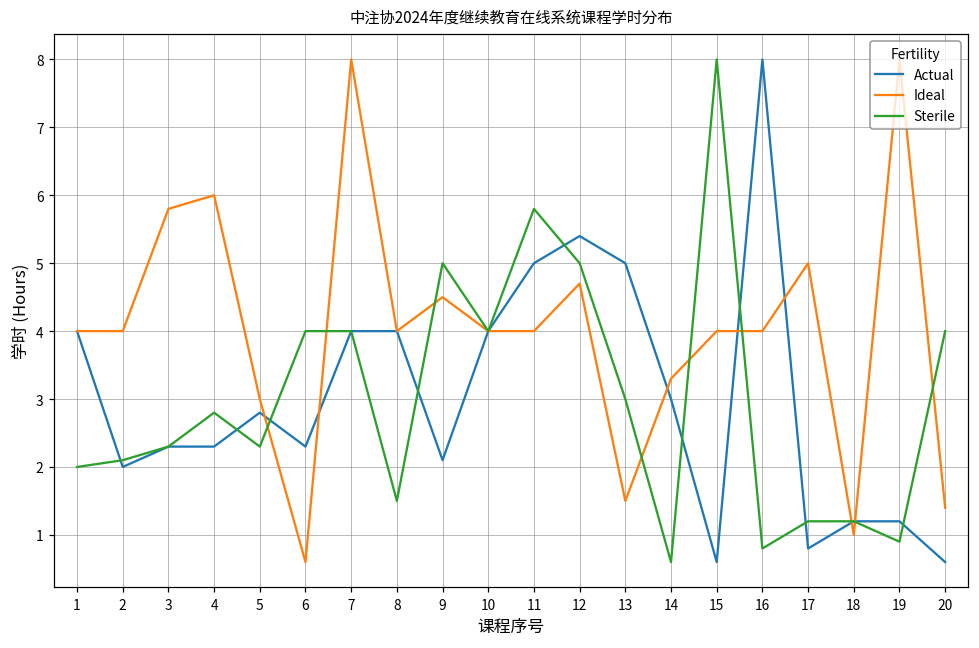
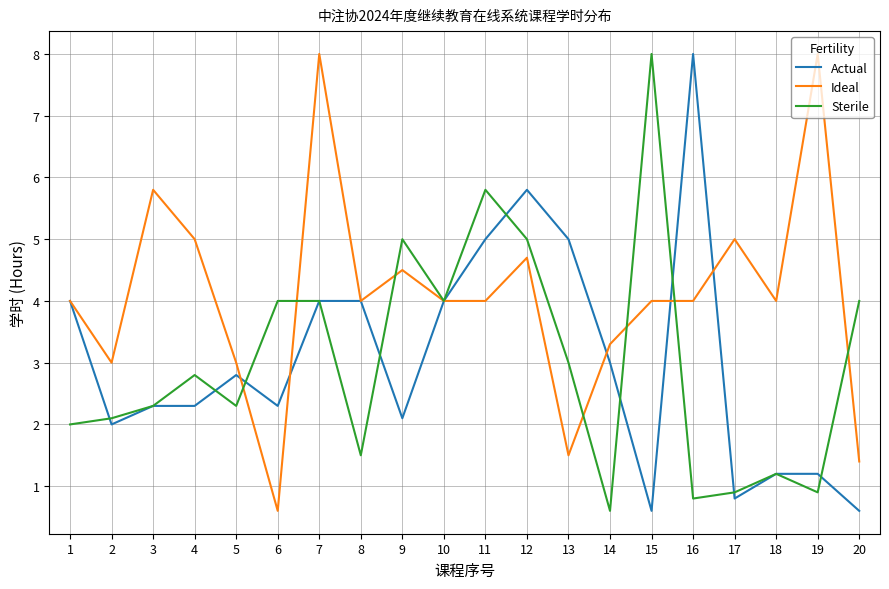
  {
    "Actual": {
      "2": 2.0,
      "4": 2.3,
      "5": 2.8,
      "6": 2.3,
      "9": 2.1,
      "11": 5.0,
-     "12": 5.4,
+     "12": 5.8,
      "13": 5.0,
      "14": 3.0,
      "15": 0.6,
      "16": 8.0,
      "17": 0.8,
      "19": 1.2,
      "20": 0.6
    },
    "Ideal": {
-     "2": 4,
+     "2": 3,
      "3": 5.8,
-     "4": 6,
+     "4": 5,
      "5": 3,
      "6": 0.6,
      "7": 8,
      "9": 4.5,
      "11": 4,
      "12": 4.7,
      "13": 1.5,
      "14": 3.3,
      "15": 4,
      "16": 4,
      "17": 5,
-     "18": 1,
+     "18": 4,
      "20": 1.4
    },
    "Sterile": {
      "1": 2.0,
      "2": 2.1,
      "4": 2.8,
      "5": 2.3,
      "6": 4.0,
      "8": 1.5,
      "9": 5.0,
      "11": 5.8,
      "12": 5.0,
      "13": 3.0,
      "14": 0.6,
      "15": 8.0,
      "16": 0.8,
-     "17": 1.2,
+     "17": 0.9,
      "19": 0.9,
      "20": 4.0
    }
  }
